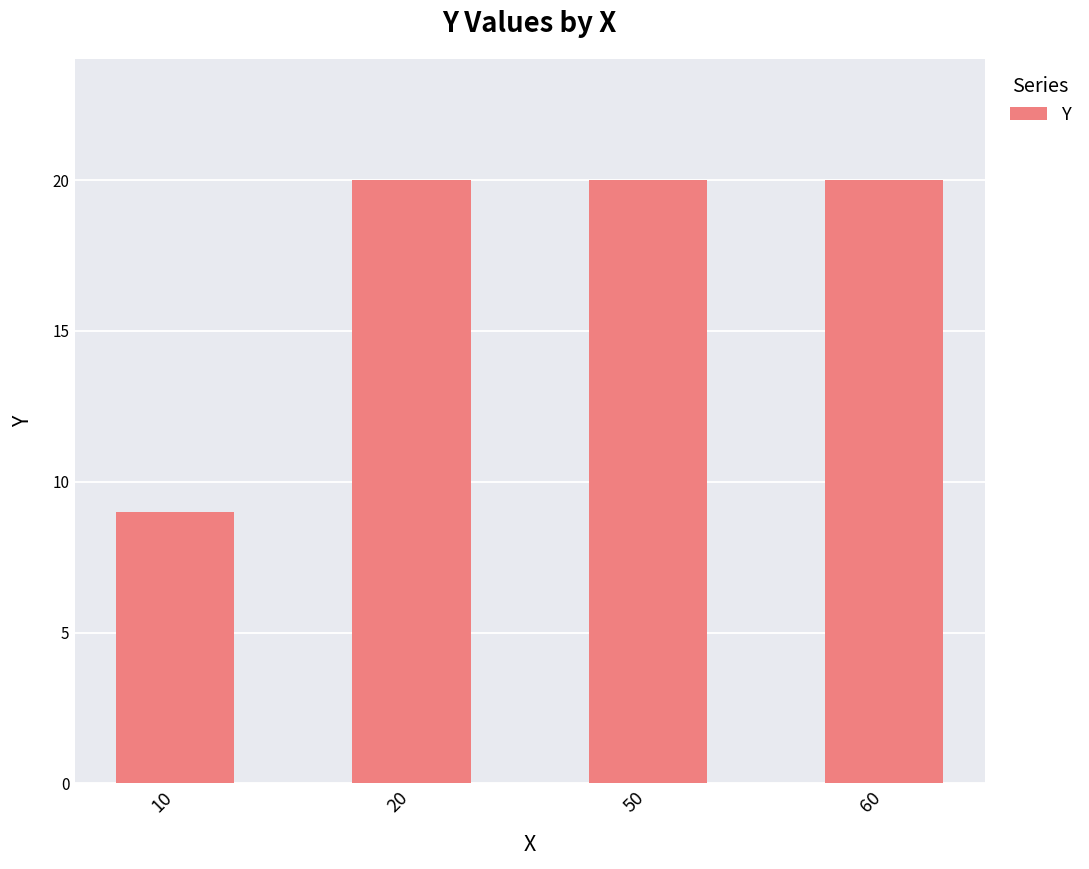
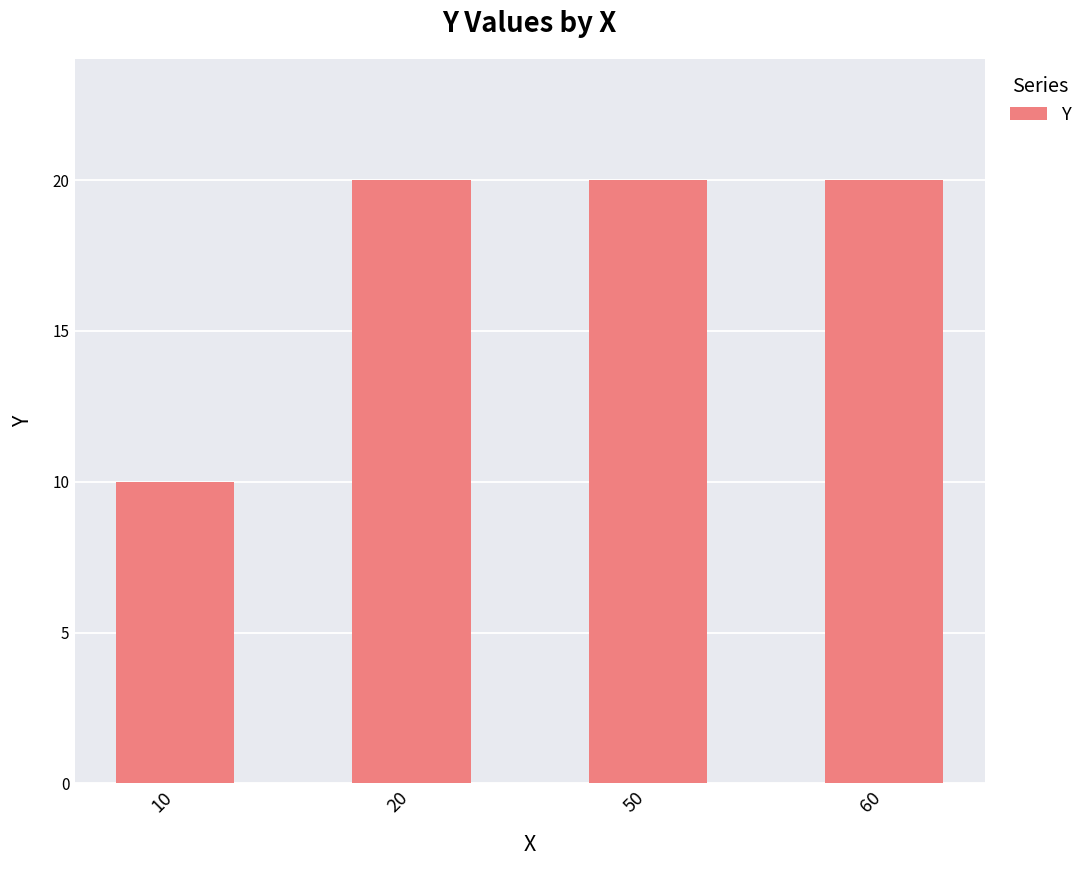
  {
-   "10": 9,
+   "10": 10,
    "20": 20,
    "50": 20,
    "60": 20
  }
